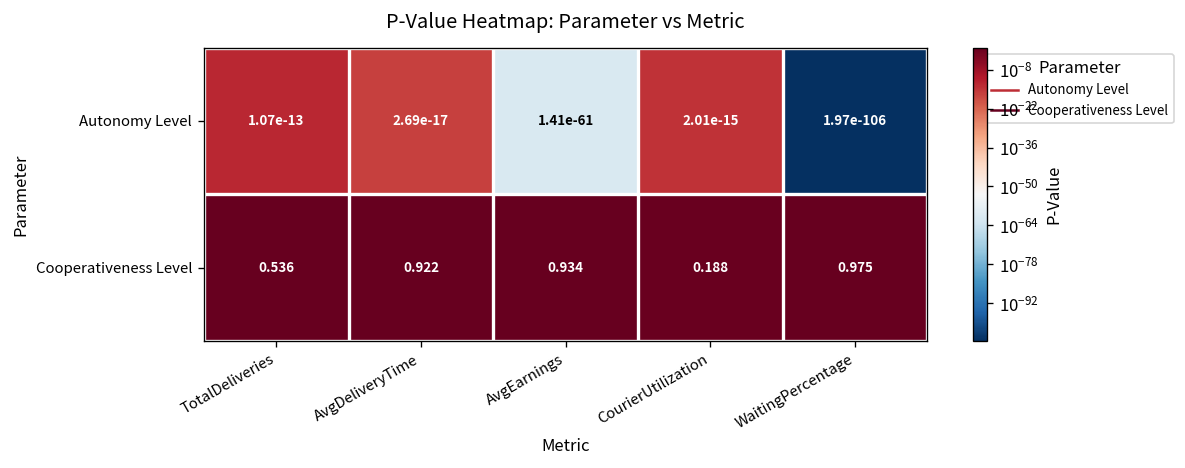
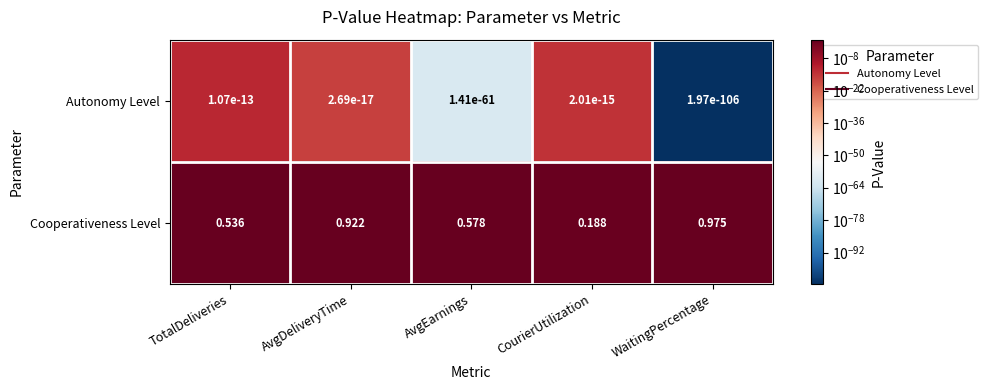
  {
    "Autonomy Level": {
      "TotalDeliveries": "1.07e-13",
      "AvgDeliveryTime": "2.69e-17",
      "AvgEarnings": "1.41e-61",
      "CourierUtilization": "2.01e-15",
      "WaitingPercentage": "1.97e-106"
    },
    "Cooperativeness Level": {
      "TotalDeliveries": "0.536",
      "AvgDeliveryTime": "0.922",
-     "AvgEarnings": "0.934",
+     "AvgEarnings": "0.578",
      "CourierUtilization": "0.188",
      "WaitingPercentage": "0.975"
    }
  }
